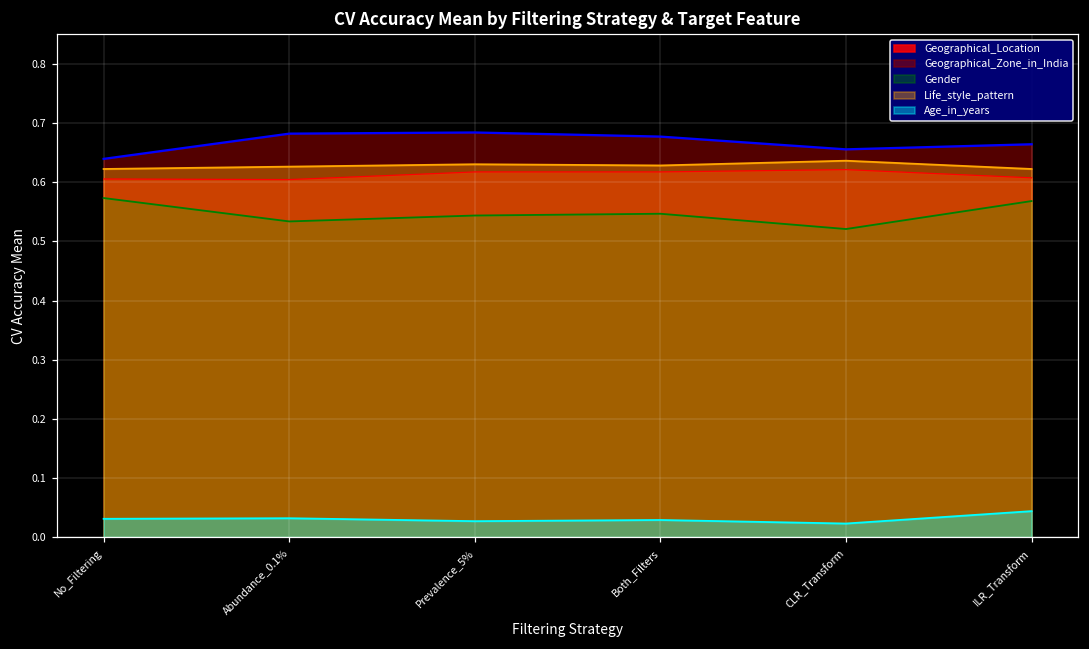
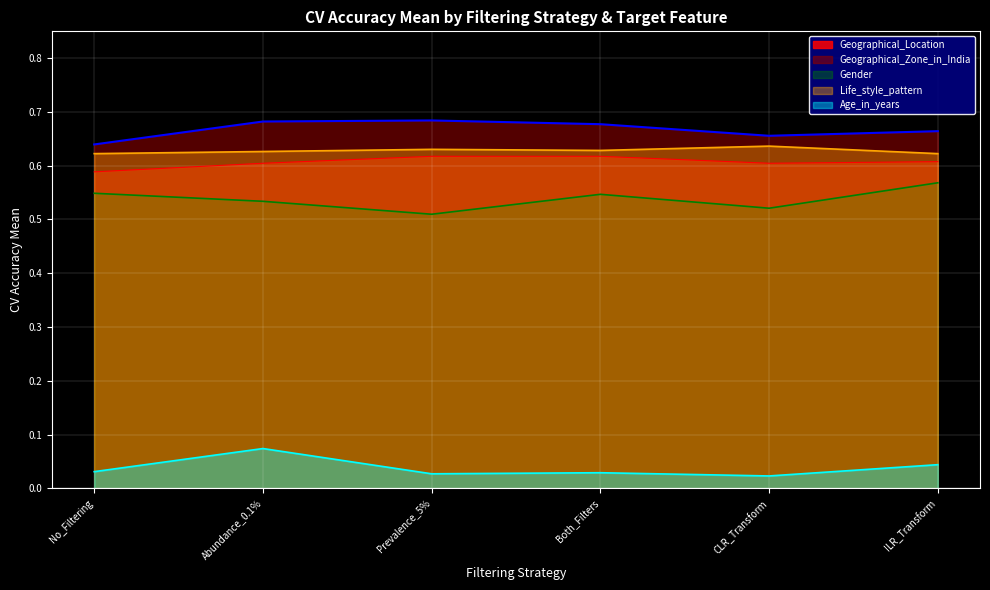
  {
    "Geographical_Location": {
-     "No_Filtering": 0.61,
+     "No_Filtering": 0.59,
      "Abundance_0.1%": 0.60,
      "Prevalence_5%": 0.62,
      "Both_Filters": 0.62,
-     "CLR_Transform": 0.62,
+     "CLR_Transform": 0.60,
      "ILR_Transform": 0.61
    },
    "Geographical_Zone_in_India": {
      "No_Filtering": 0.64,
      "Abundance_0.1%": 0.68,
      "Prevalence_5%": 0.68,
      "Both_Filters": 0.68,
      "CLR_Transform": 0.66,
      "ILR_Transform": 0.66
    },
    "Gender": {
-     "No_Filtering": 0.57,
+     "No_Filtering": 0.55,
      "Abundance_0.1%": 0.53,
-     "Prevalence_5%": 0.54,
+     "Prevalence_5%": 0.51,
      "Both_Filters": 0.55,
      "CLR_Transform": 0.52,
      "ILR_Transform": 0.57
    },
    "Life_style_pattern": {
      "No_Filtering": 0.62,
      "Abundance_0.1%": 0.63,
      "Prevalence_5%": 0.63,
      "Both_Filters": 0.63,
      "CLR_Transform": 0.64,
      "ILR_Transform": 0.62
    },
    "Age_in_years": {
      "No_Filtering": 0.03,
-     "Abundance_0.1%": 0.03,
+     "Abundance_0.1%": 0.07,
      "Prevalence_5%": 0.03,
      "Both_Filters": 0.03,
      "CLR_Transform": 0.02,
      "ILR_Transform": 0.04
    }
  }
